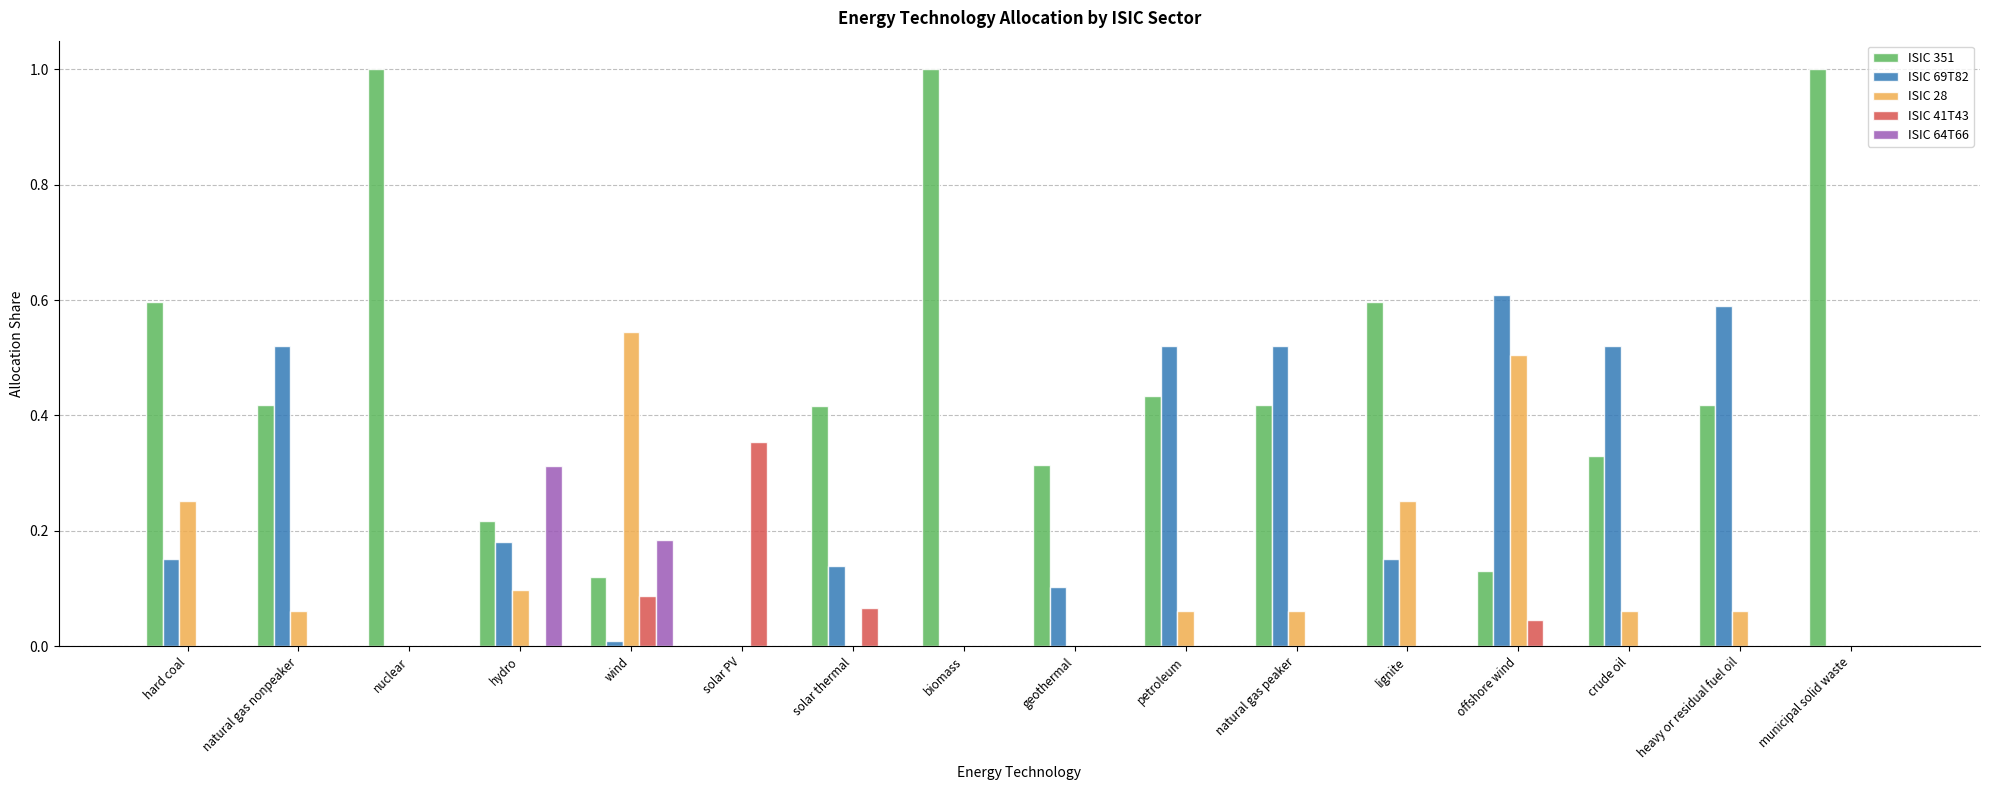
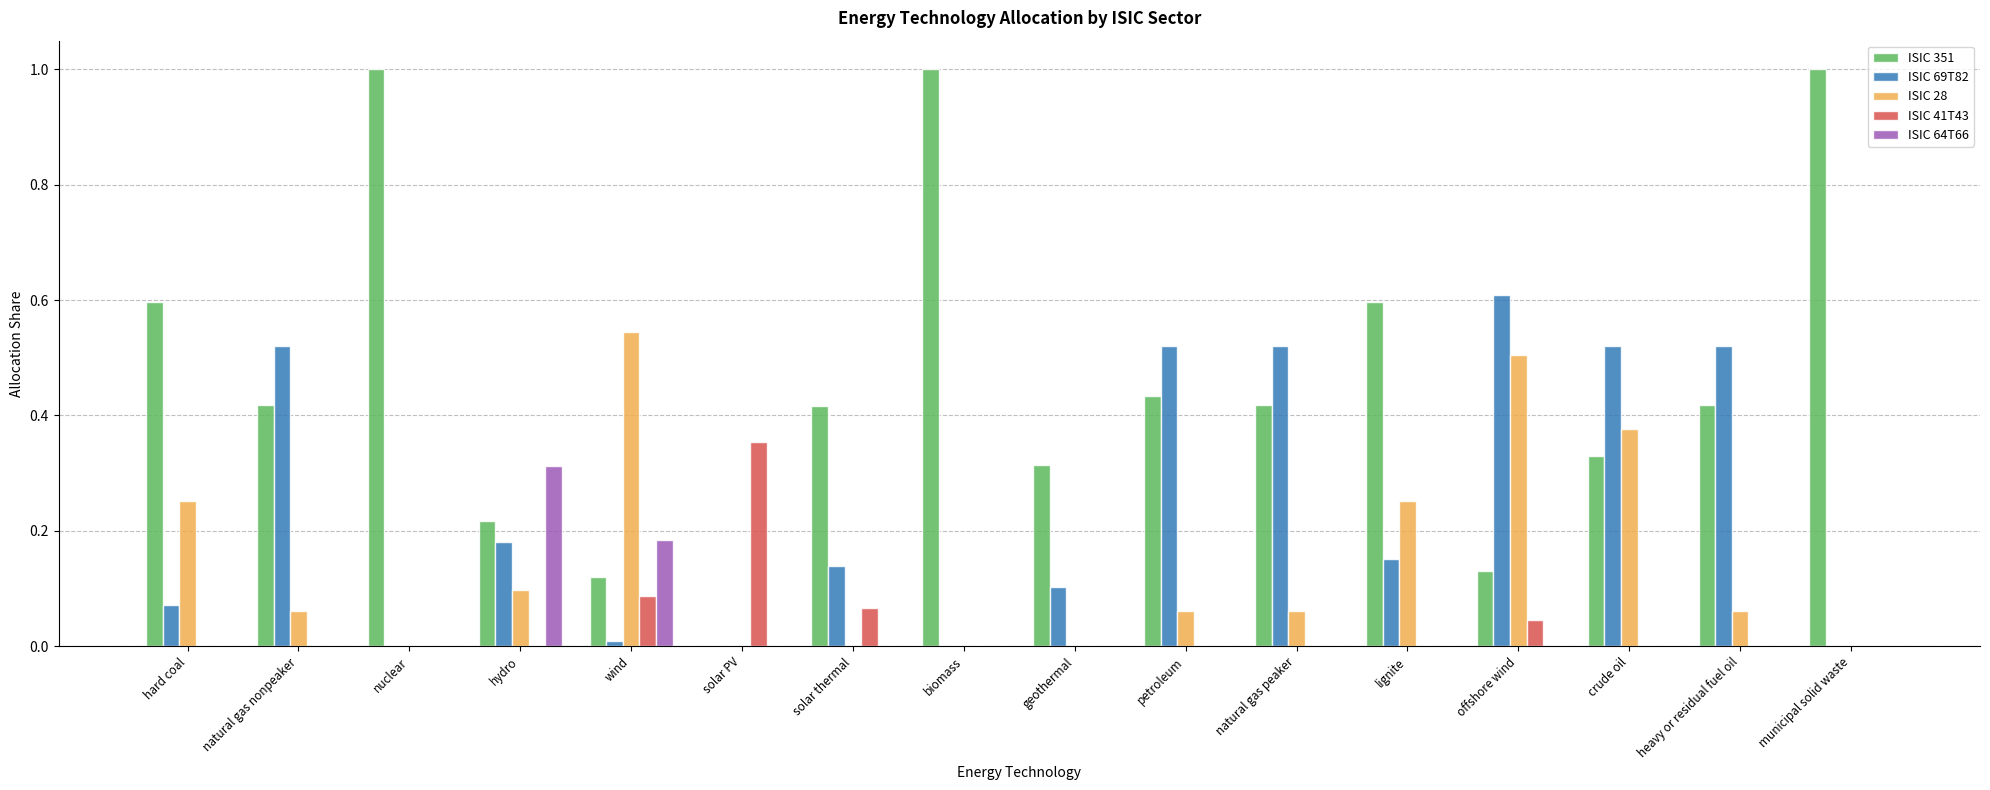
  {
    "ISIC 351": {
      "hard coal": 0.60,
      "natural gas nonpeaker": 0.42,
      "nuclear": 1.00,
      "hydro": 0.22,
      "wind": 0.12,
      "solar PV": 0.00,
      "solar thermal": 0.42,
      "biomass": 1.00,
      "geothermal": 0.31,
      "petroleum": 0.43,
      "natural gas peaker": 0.42,
      "lignite": 0.60,
      "offshore wind": 0.13,
      "crude oil": 0.33,
      "heavy or residual fuel oil": 0.42,
      "municipal solid waste": 1.00
    },
    "ISIC 69T82": {
-     "hard coal": 0.15,
+     "hard coal": 0.07,
      "natural gas nonpeaker": 0.52,
      "nuclear": 0.00,
      "hydro": 0.18,
      "wind": 0.01,
      "solar PV": 0.00,
      "solar thermal": 0.14,
      "biomass": 0.00,
      "geothermal": 0.10,
      "petroleum": 0.52,
      "natural gas peaker": 0.52,
      "lignite": 0.15,
      "offshore wind": 0.61,
      "crude oil": 0.52,
-     "heavy or residual fuel oil": 0.59,
+     "heavy or residual fuel oil": 0.52,
      "municipal solid waste": 0.00
    },
    "ISIC 28": {
      "hard coal": 0.25,
      "natural gas nonpeaker": 0.06,
      "nuclear": 0.00,
      "hydro": 0.10,
      "wind": 0.55,
      "solar PV": 0.00,
      "solar thermal": 0.00,
      "biomass": 0.00,
      "geothermal": 0.00,
      "petroleum": 0.06,
      "natural gas peaker": 0.06,
      "lignite": 0.25,
      "offshore wind": 0.51,
-     "crude oil": 0.06,
+     "crude oil": 0.38,
      "heavy or residual fuel oil": 0.06,
      "municipal solid waste": 0.00
    },
    "ISIC 41T43": {
      "hard coal": 0.00,
      "natural gas nonpeaker": 0.00,
      "nuclear": 0.00,
      "hydro": 0.00,
      "wind": 0.09,
      "solar PV": 0.35,
      "solar thermal": 0.07,
      "biomass": 0.00,
      "geothermal": 0.00,
      "petroleum": 0.00,
      "natural gas peaker": 0.00,
      "lignite": 0.00,
      "offshore wind": 0.05,
      "crude oil": 0.00,
      "heavy or residual fuel oil": 0.00,
      "municipal solid waste": 0.00
    },
    "ISIC 64T66": {
      "hard coal": 0.00,
      "natural gas nonpeaker": 0.00,
      "nuclear": 0.00,
      "hydro": 0.31,
      "wind": 0.18,
      "solar PV": 0.00,
      "solar thermal": 0.00,
      "biomass": 0.00,
      "geothermal": 0.00,
      "petroleum": 0.00,
      "natural gas peaker": 0.00,
      "lignite": 0.00,
      "offshore wind": 0.00,
      "crude oil": 0.00,
      "heavy or residual fuel oil": 0.00,
      "municipal solid waste": 0.00
    }
  }
